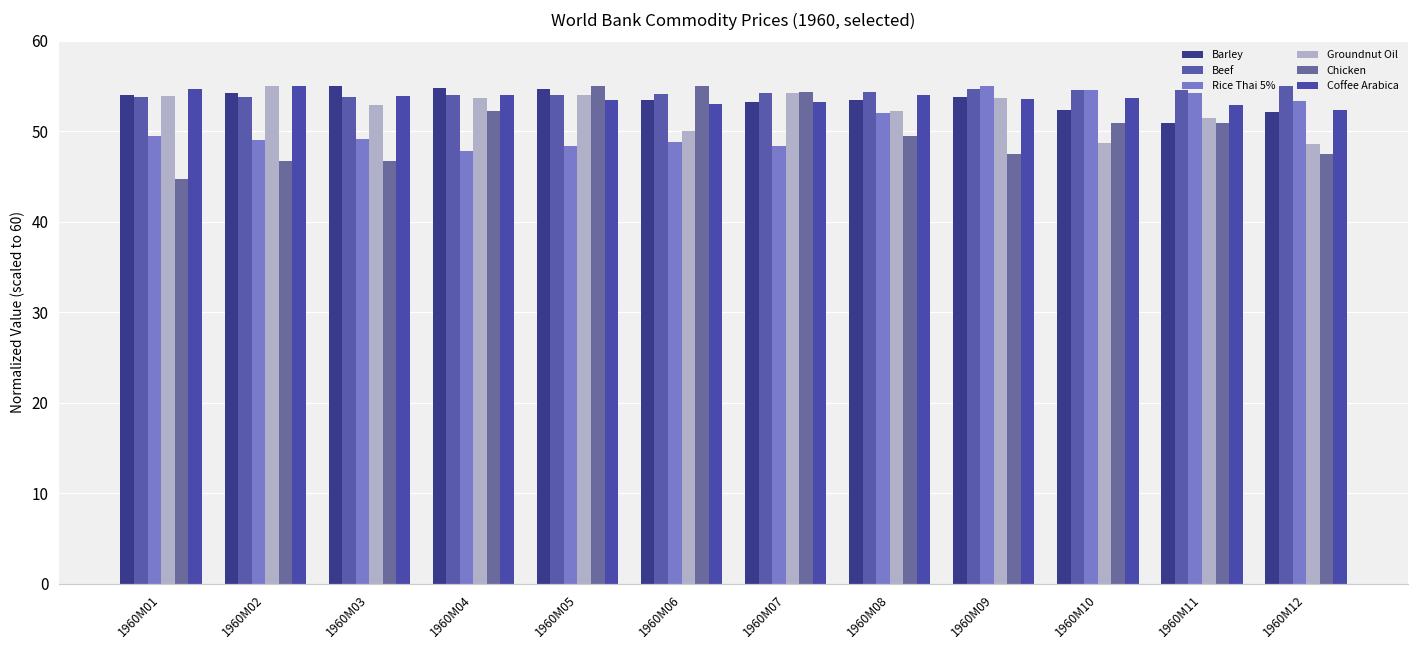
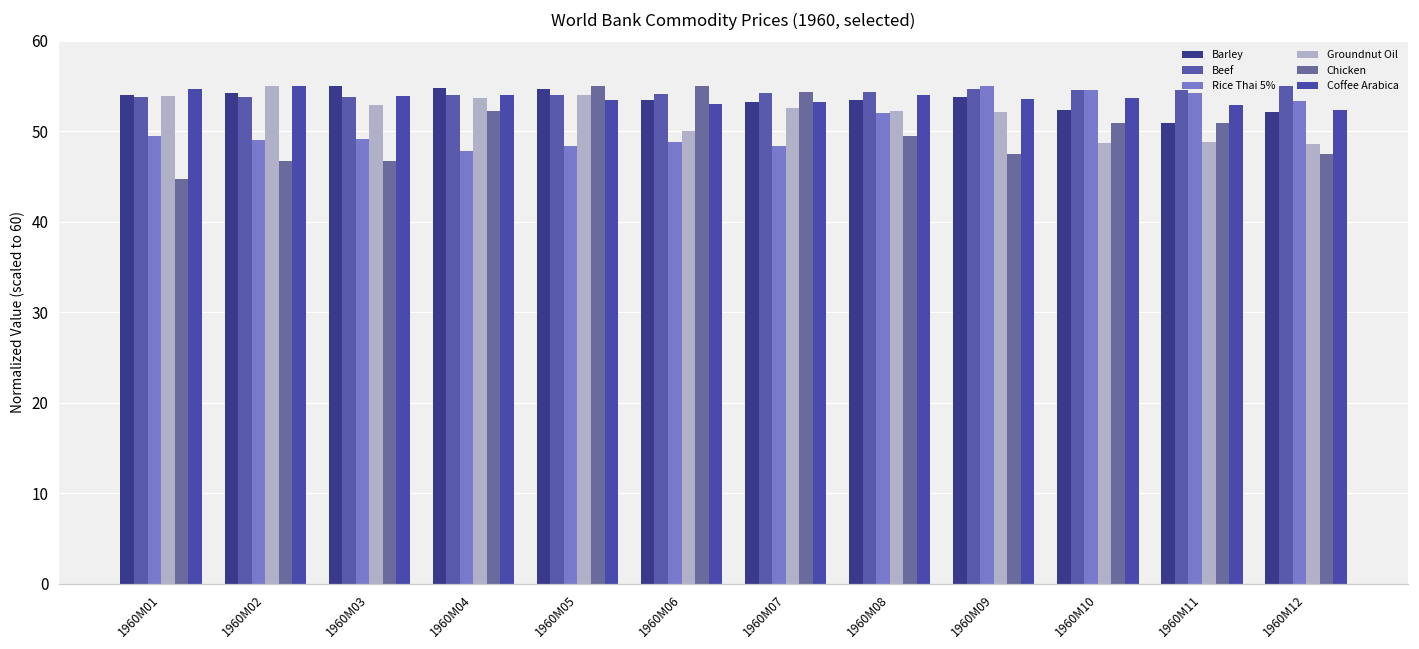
  {
    "Groundnut Oil": {
      "1960M01": 54,
      "1960M02": 55,
      "1960M03": 53,
      "1960M04": 54,
      "1960M05": 54,
      "1960M06": 50,
-     "1960M07": 54,
+     "1960M07": 53,
      "1960M08": 52,
-     "1960M09": 54,
+     "1960M09": 52,
      "1960M10": 49,
-     "1960M11": 51,
+     "1960M11": 49,
      "1960M12": 49
    }
  }
